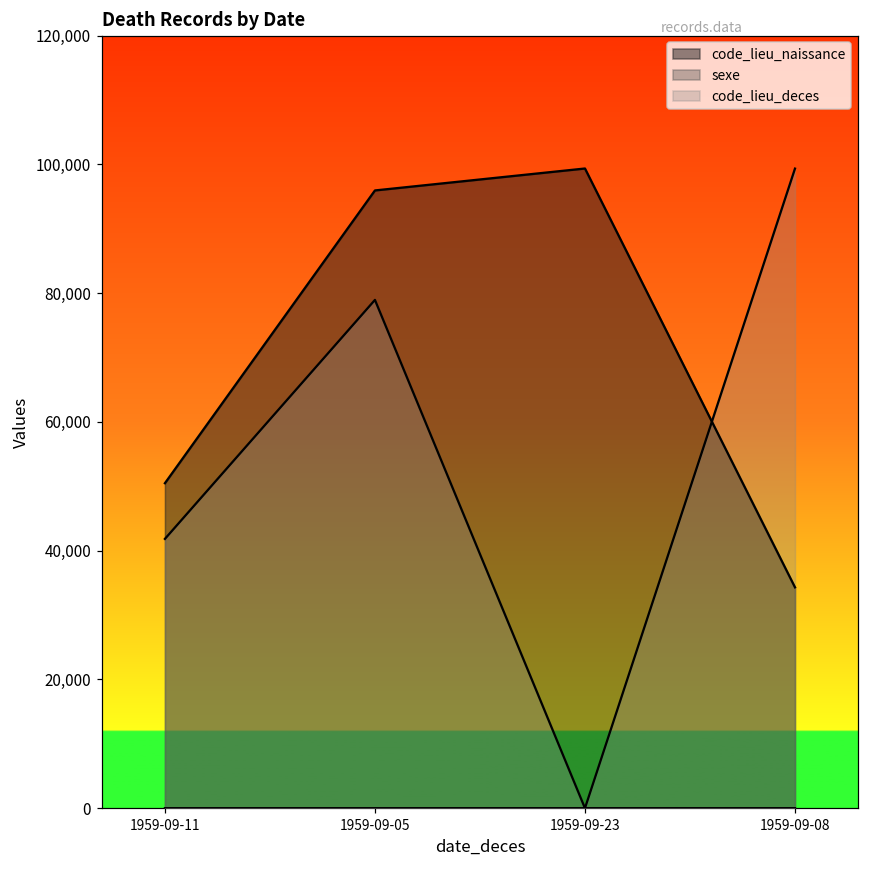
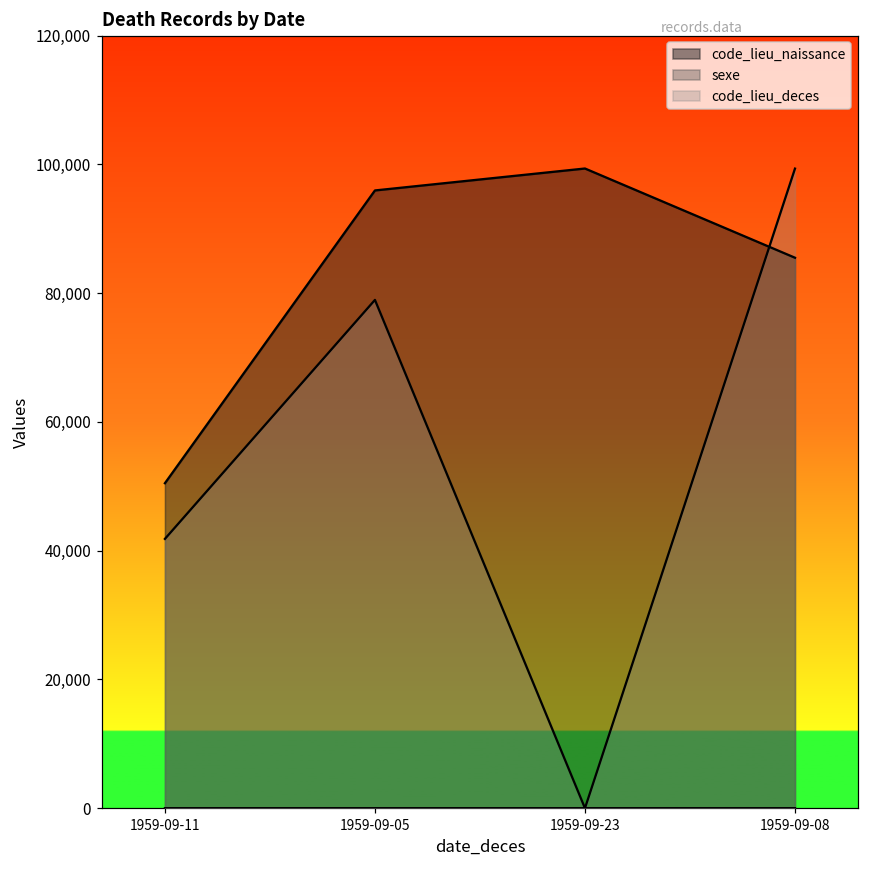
  {
    "code_lieu_naissance": {
      "1959-09-11": "50,000",
      "1959-09-05": "96,000",
      "1959-09-23": "99,000",
-     "1959-09-08": "34,000"
+     "1959-09-08": "85,000"
    },
    "sexe": {
      "1959-09-11": "0",
      "1959-09-05": "0",
      "1959-09-08": "0"
    },
    "code_lieu_deces": {
      "1959-09-11": "42,000",
      "1959-09-05": "79,000",
      "1959-09-08": "99,000"
    }
  }
